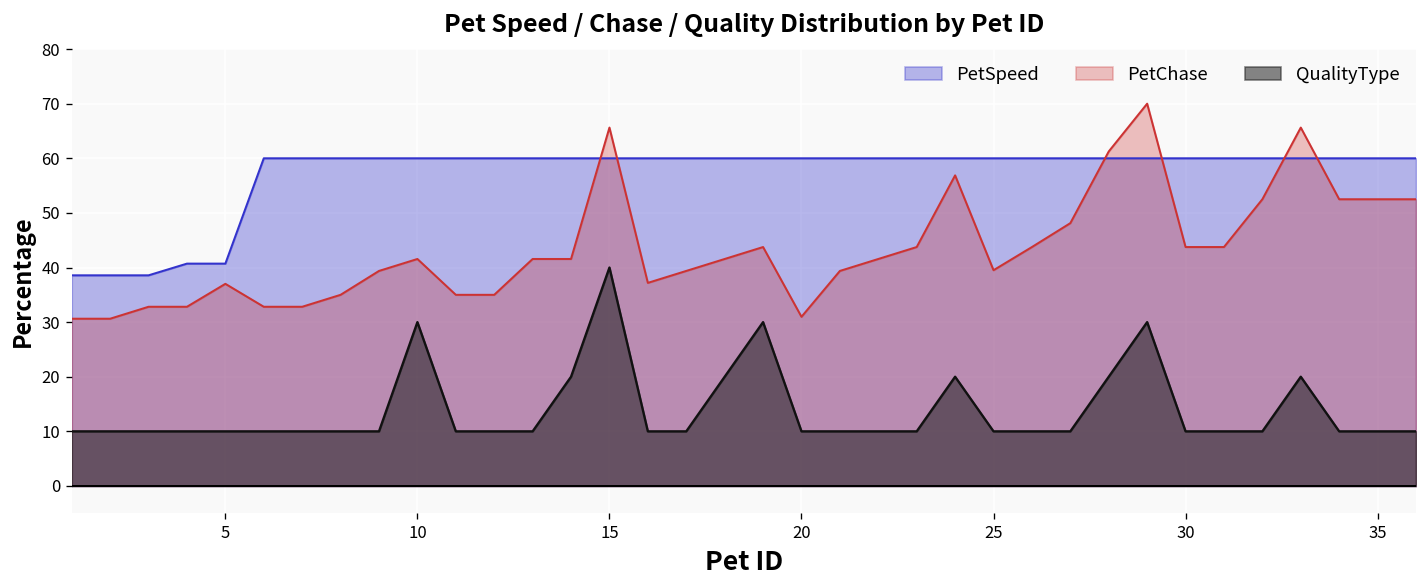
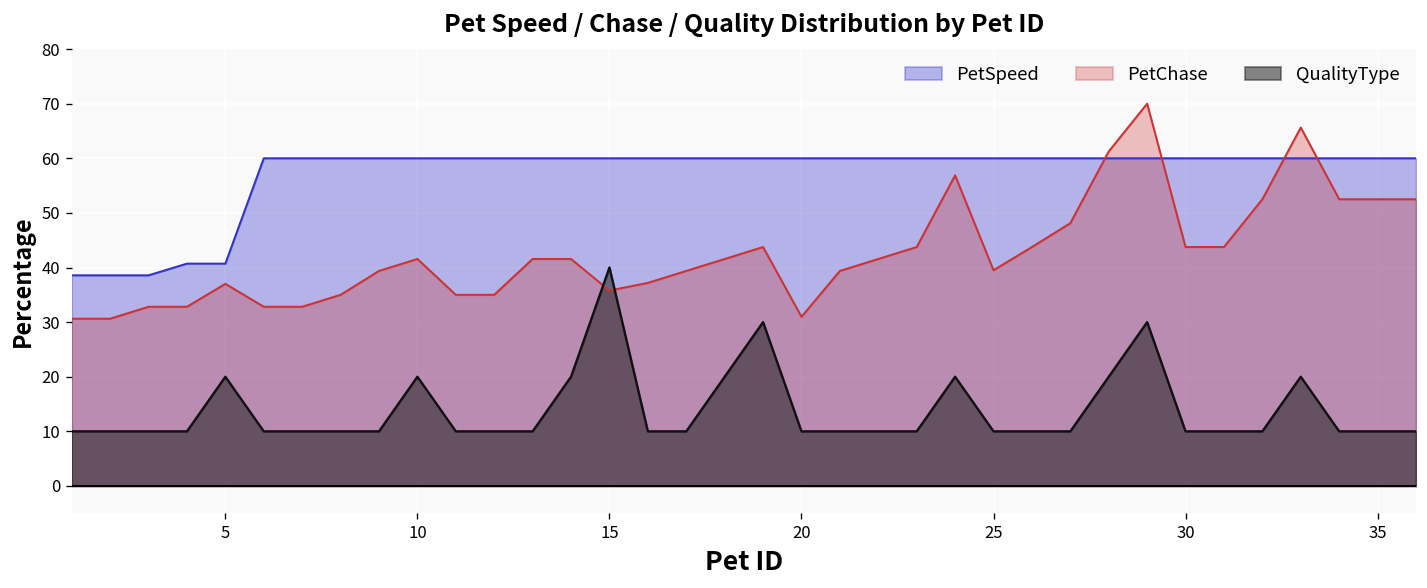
  {
    "PetSpeed": {
      "5": 41,
      "10": 60,
      "15": 60,
      "20": 60,
      "25": 60,
      "30": 60,
      "35": 60
    },
    "PetChase": {
      "5": 37,
      "10": 42,
-     "15": 66,
+     "15": 36,
      "20": 31,
      "25": 40,
      "30": 44,
      "35": 53
    },
    "QualityType": {
-     "5": 10,
-     "10": 30,
+     "5": 20,
+     "10": 20,
      "15": 40,
      "20": 10,
      "25": 10,
      "30": 10,
      "35": 10
    }
  }
